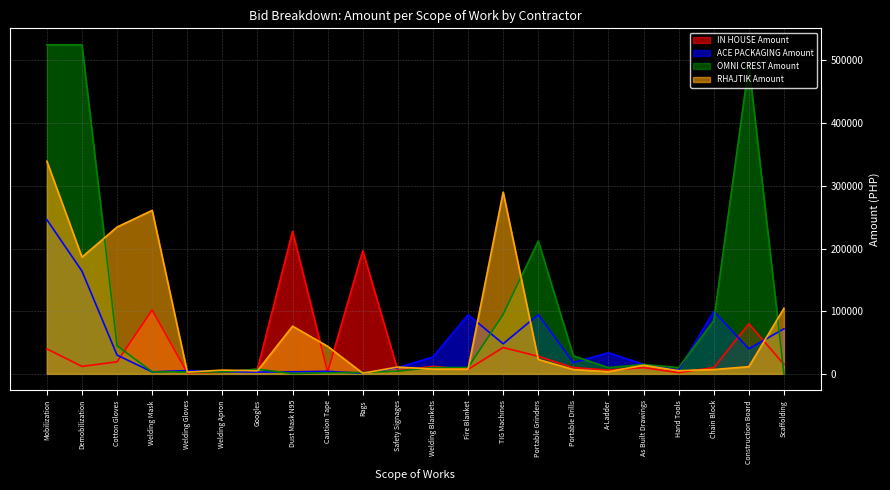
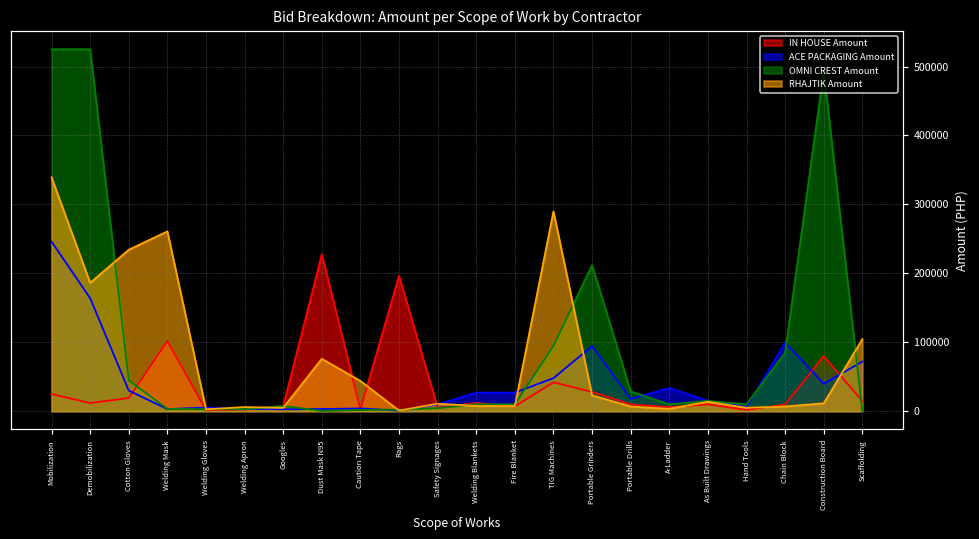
  {
    "IN HOUSE Amount": {
-     "Mobilization": 40000,
+     "Mobilization": 30000,
      "Demobilization": 10000,
      "Cotton Gloves": 20000,
      "Welding Mask": 100000,
      "Dust Mask N95": 230000,
      "Rags": 200000,
      "TIG Machines": 40000,
      "Portable Grinders": 30000,
      "Construction Board": 80000,
      "Scaffolding": 20000
    },
    "ACE PACKAGING Amount": {
      "Mobilization": 250000,
      "Demobilization": 160000,
      "Cotton Gloves": 30000,
      "Welding Blankets": 30000,
-     "Fire Blanket": 90000,
+     "Fire Blanket": 30000,
      "TIG Machines": 50000,
      "Portable Grinders": 90000,
      "Portable Drills": 20000,
      "A-Ladder": 30000,
      "Chain Block": 100000,
      "Construction Board": 40000,
      "Scaffolding": 70000
    },
    "OMNI CREST Amount": {
      "Mobilization": 530000,
      "Demobilization": 530000,
      "Cotton Gloves": 40000,
      "TIG Machines": 90000,
      "Portable Grinders": 210000,
      "Portable Drills": 30000,
      "Chain Block": 80000,
      "Scaffolding": 0
    },
    "RHAJTIK Amount": {
      "Mobilization": 340000,
      "Demobilization": 190000,
      "Cotton Gloves": 230000,
      "Welding Mask": 260000,
      "Dust Mask N95": 80000,
      "Caution Tape": 40000,
      "TIG Machines": 290000,
      "Portable Grinders": 20000,
      "Construction Board": 10000,
      "Scaffolding": 100000
    }
  }
